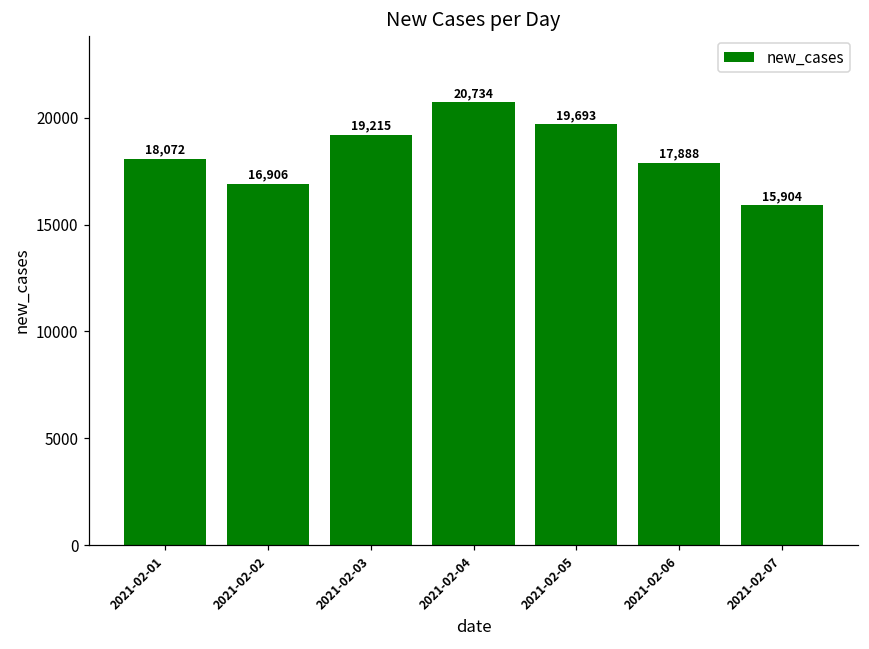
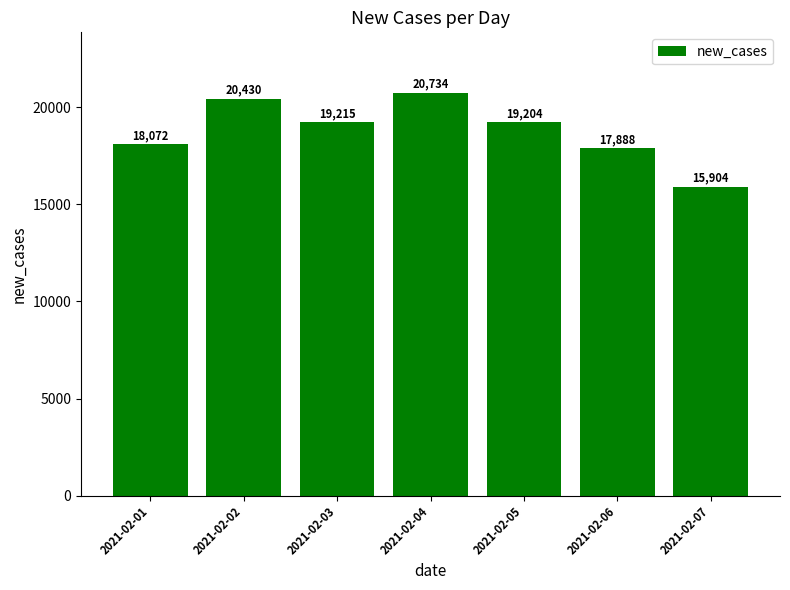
  {
    "2021-02-01": "18,072",
-   "2021-02-02": "16,906",
+   "2021-02-02": "20,430",
    "2021-02-03": "19,215",
    "2021-02-04": "20,734",
-   "2021-02-05": "19,693",
+   "2021-02-05": "19,204",
    "2021-02-06": "17,888",
    "2021-02-07": "15,904"
  }
